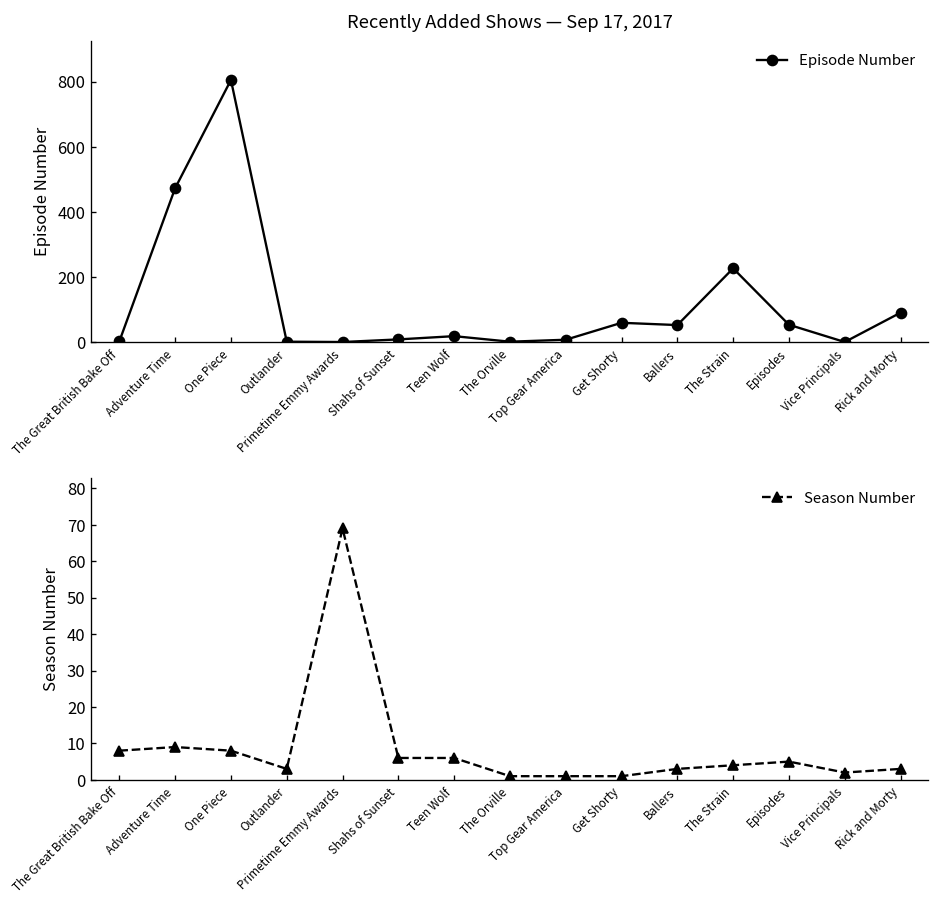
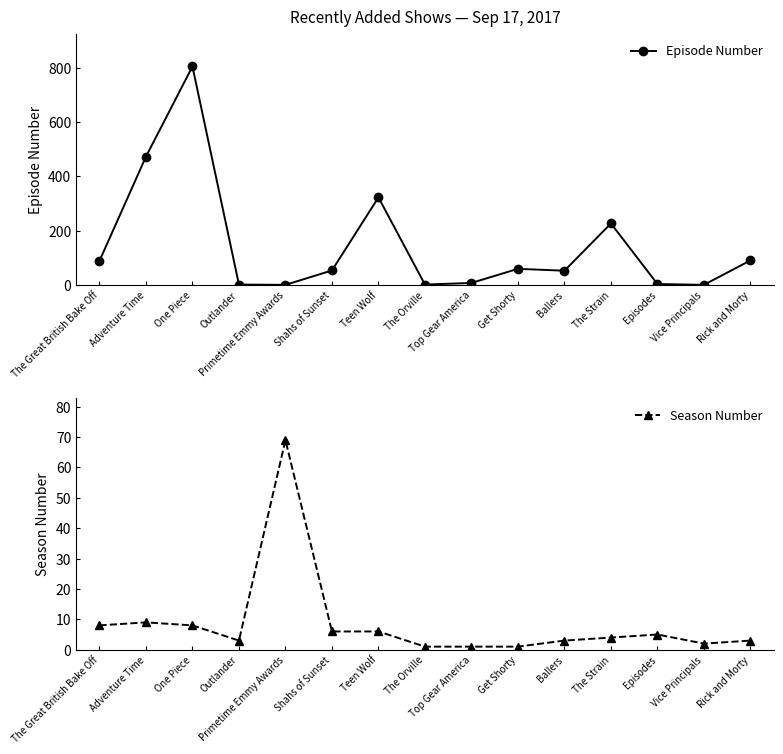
  {
    "Recently Added Shows — Sep 17, 2017": {
-     "The Great British Bake Off": 0,
+     "The Great British Bake Off": 90,
      "Adventure Time": 470,
      "One Piece": 810,
      "Outlander": 0,
      "Primetime Emmy Awards": 0,
-     "Shahs of Sunset": 10,
-     "Teen Wolf": 20,
+     "Shahs of Sunset": 50,
+     "Teen Wolf": 320,
      "The Orville": 0,
      "Top Gear America": 10,
      "Get Shorty": 60,
      "Ballers": 50,
      "The Strain": 230,
-     "Episodes": 50,
+     "Episodes": 0,
      "Vice Principals": 0,
      "Rick and Morty": 90
    }
  }
